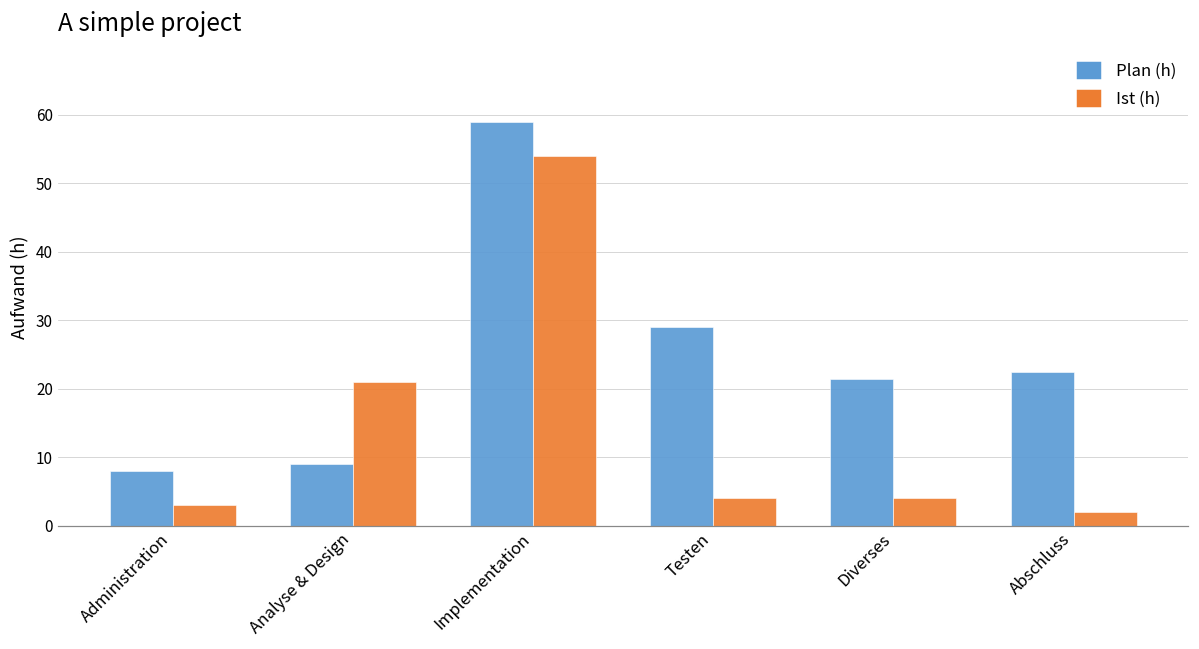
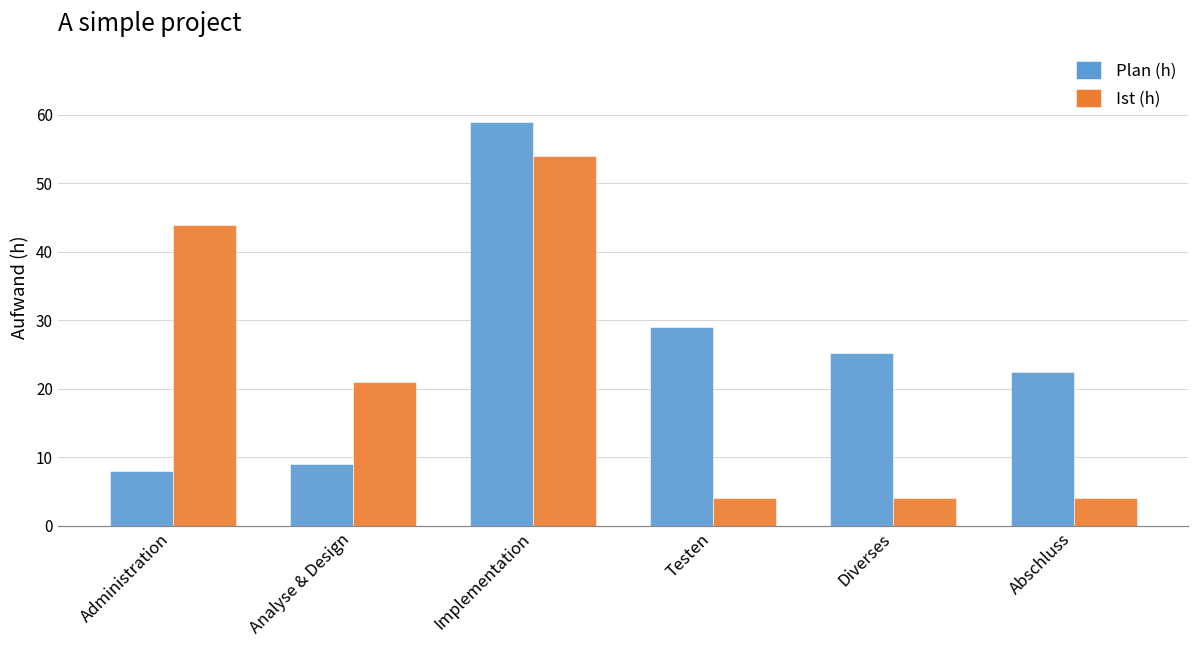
  {
    "Plan (h)": {
      "Administration": 8,
      "Analyse & Design": 9,
      "Implementation": 59,
      "Testen": 29,
-     "Diverses": 21,
+     "Diverses": 25,
      "Abschluss": 22
    },
    "Ist (h)": {
-     "Administration": 3,
+     "Administration": 44,
      "Analyse & Design": 21,
      "Implementation": 54,
      "Testen": 4,
      "Diverses": 4,
-     "Abschluss": 2
+     "Abschluss": 4
    }
  }
